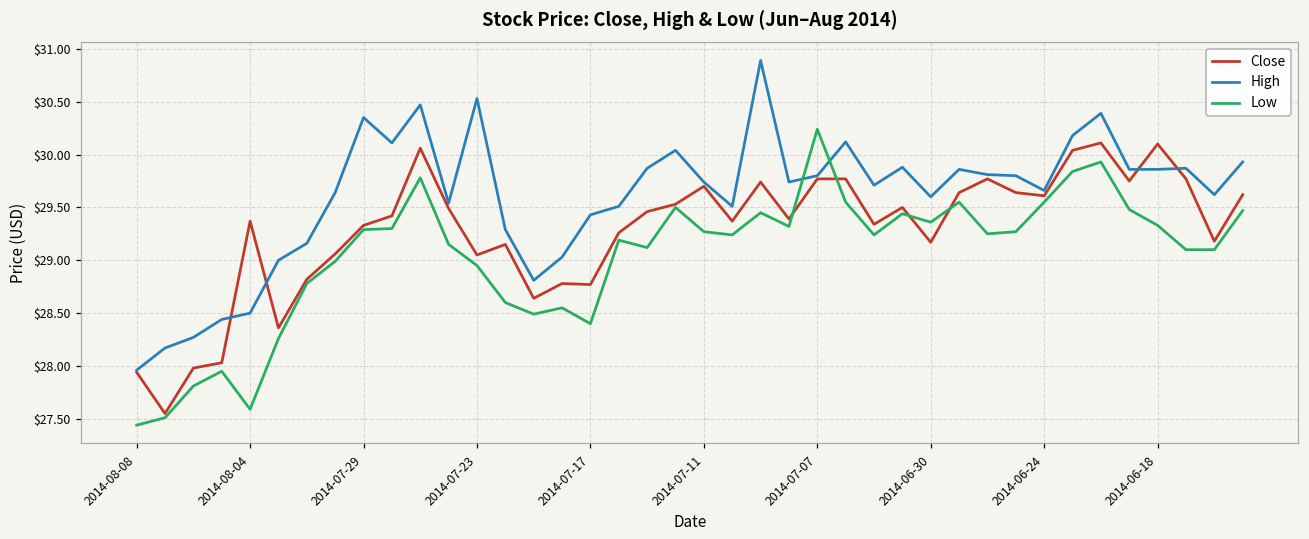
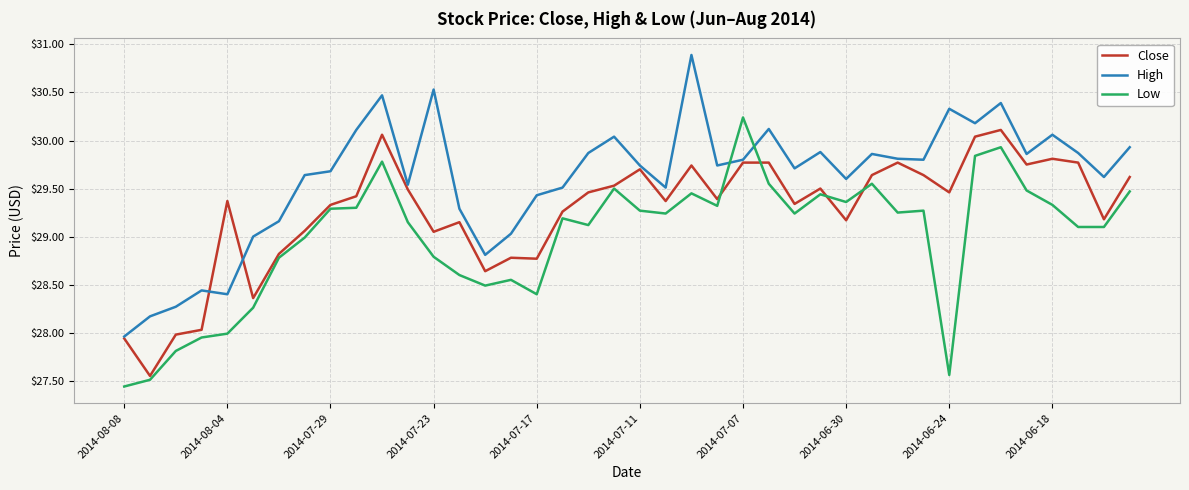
  {
    "Close": {
      "2014-08-04": "$29.4",
      "2014-07-29": "$29.3",
      "2014-07-23": "$29.1",
      "2014-07-17": "$28.8",
      "2014-07-11": "$29.7",
      "2014-07-07": "$29.8",
      "2014-06-30": "$29.2",
-     "2014-06-24": "$29.6",
-     "2014-06-18": "$30.1"
+     "2014-06-24": "$29.5",
+     "2014-06-18": "$29.8"
    },
    "High": {
-     "2014-08-04": "$28.5",
-     "2014-07-29": "$30.4",
+     "2014-08-04": "$28.4",
+     "2014-07-29": "$29.7",
      "2014-07-23": "$30.5",
      "2014-07-17": "$29.4",
      "2014-07-11": "$29.7",
      "2014-07-07": "$29.8",
      "2014-06-30": "$29.6",
-     "2014-06-24": "$29.7",
-     "2014-06-18": "$29.9"
+     "2014-06-24": "$30.3",
+     "2014-06-18": "$30.1"
    },
    "Low": {
      "2014-08-08": "$27.4",
-     "2014-08-04": "$27.6",
+     "2014-08-04": "$28.0",
      "2014-07-29": "$29.3",
-     "2014-07-23": "$29.0",
+     "2014-07-23": "$28.8",
      "2014-07-17": "$28.4",
      "2014-07-11": "$29.3",
      "2014-07-07": "$30.2",
      "2014-06-30": "$29.4",
-     "2014-06-24": "$29.6",
+     "2014-06-24": "$27.6",
      "2014-06-18": "$29.3"
    }
  }
